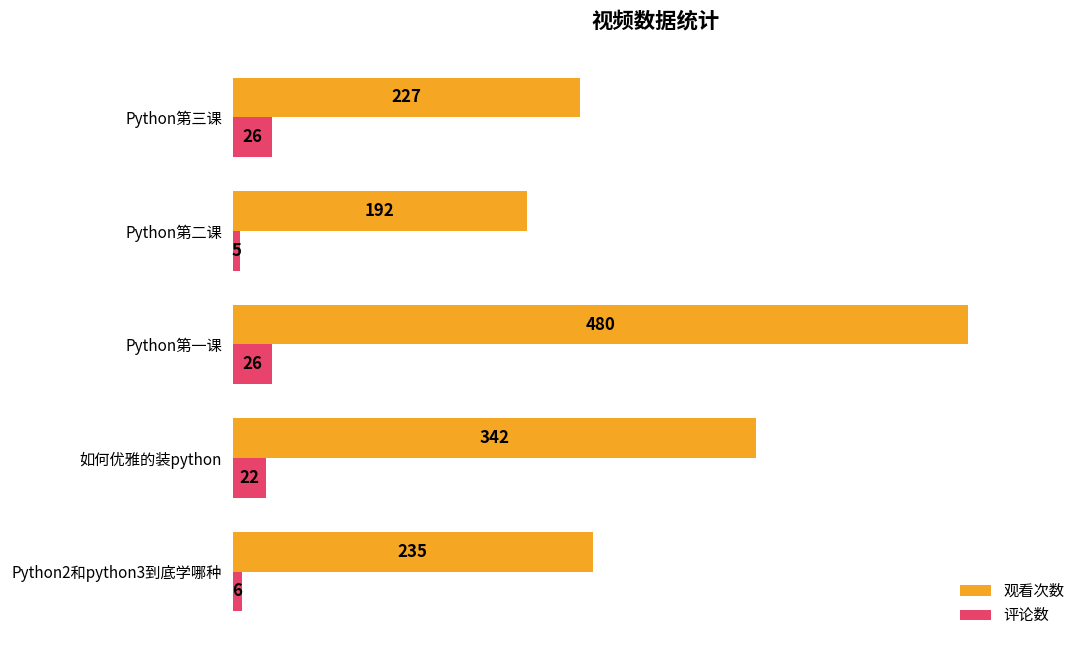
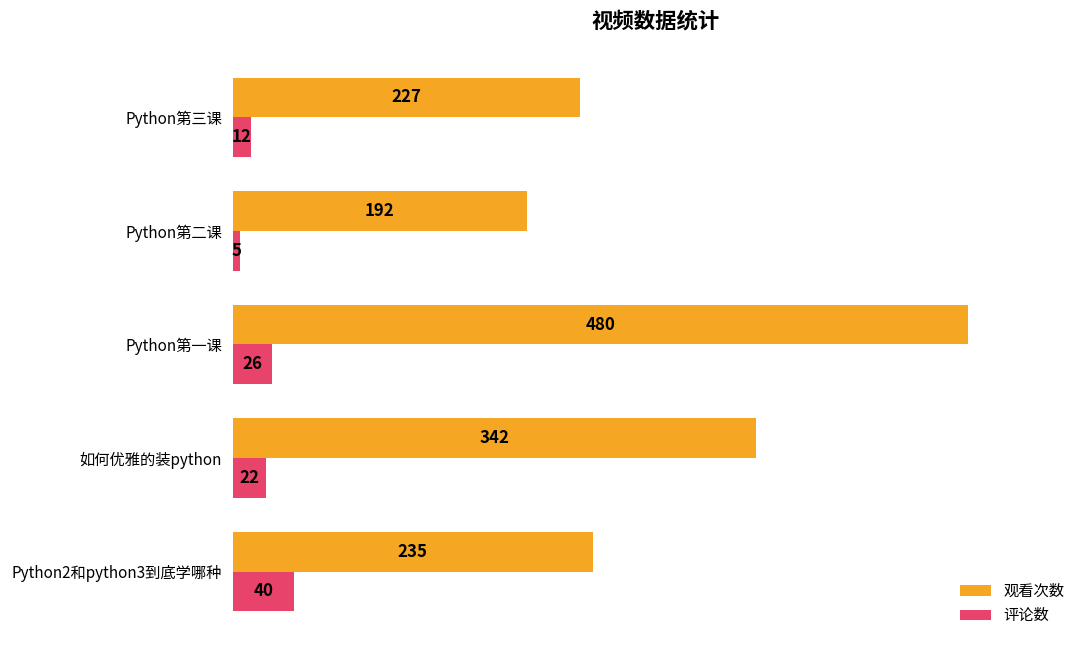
  {
    "观看次数": {
      "Python第三课": 227,
      "Python第二课": 192,
      "Python第一课": 480,
      "如何优雅的装python": 342,
      "Python2和python3到底学哪种": 235
    },
    "评论数": {
-     "Python第三课": 26,
+     "Python第三课": 12,
      "Python第二课": 5,
      "Python第一课": 26,
      "如何优雅的装python": 22,
-     "Python2和python3到底学哪种": 6
+     "Python2和python3到底学哪种": 40
    }
  }
